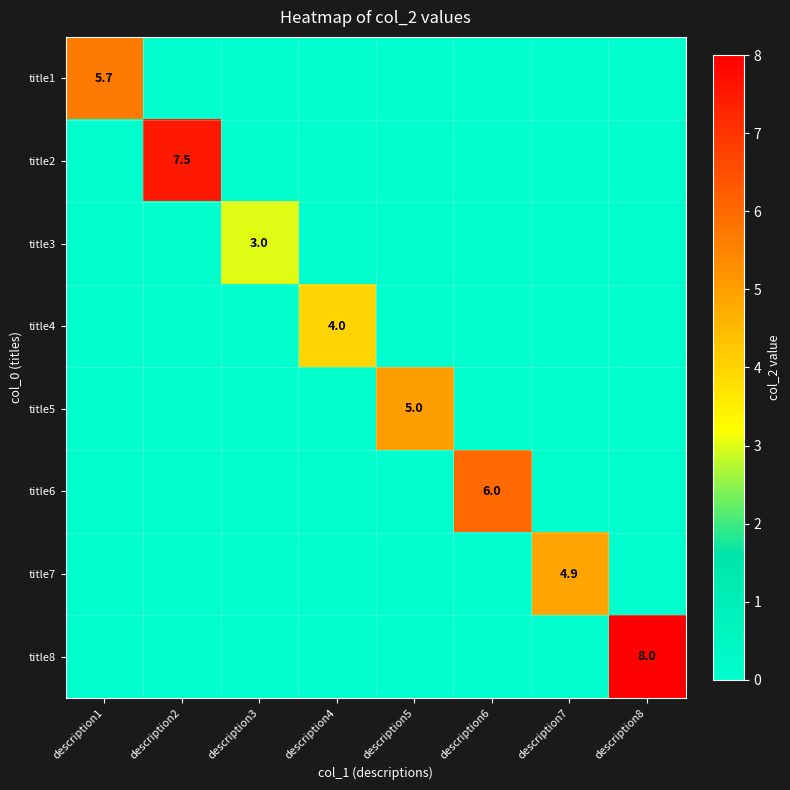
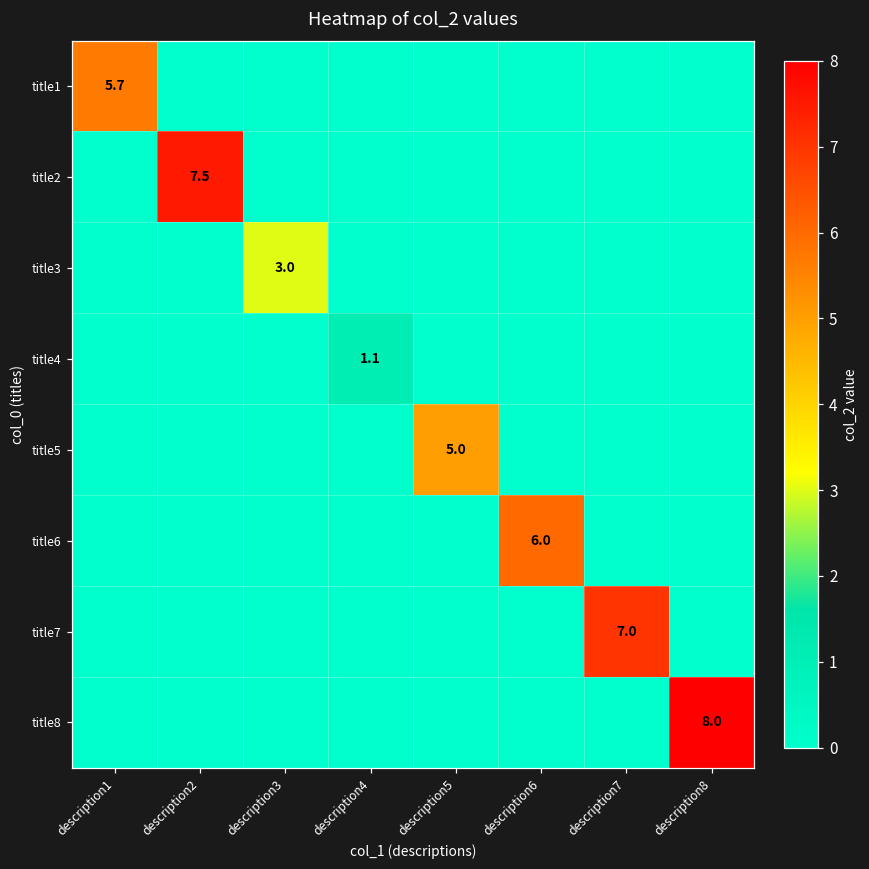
  {
    "title1": {
      "description1": 5.7
    },
    "title2": {
      "description2": 7.5
    },
    "title3": {
      "description3": 3.0
    },
    "title4": {
-     "description4": 4.0
+     "description4": 1.1
    },
    "title5": {
      "description5": 5.0
    },
    "title6": {
      "description6": 6.0
    },
    "title7": {
-     "description7": 4.9
+     "description7": 7.0
    },
    "title8": {
      "description8": 8.0
    }
  }
